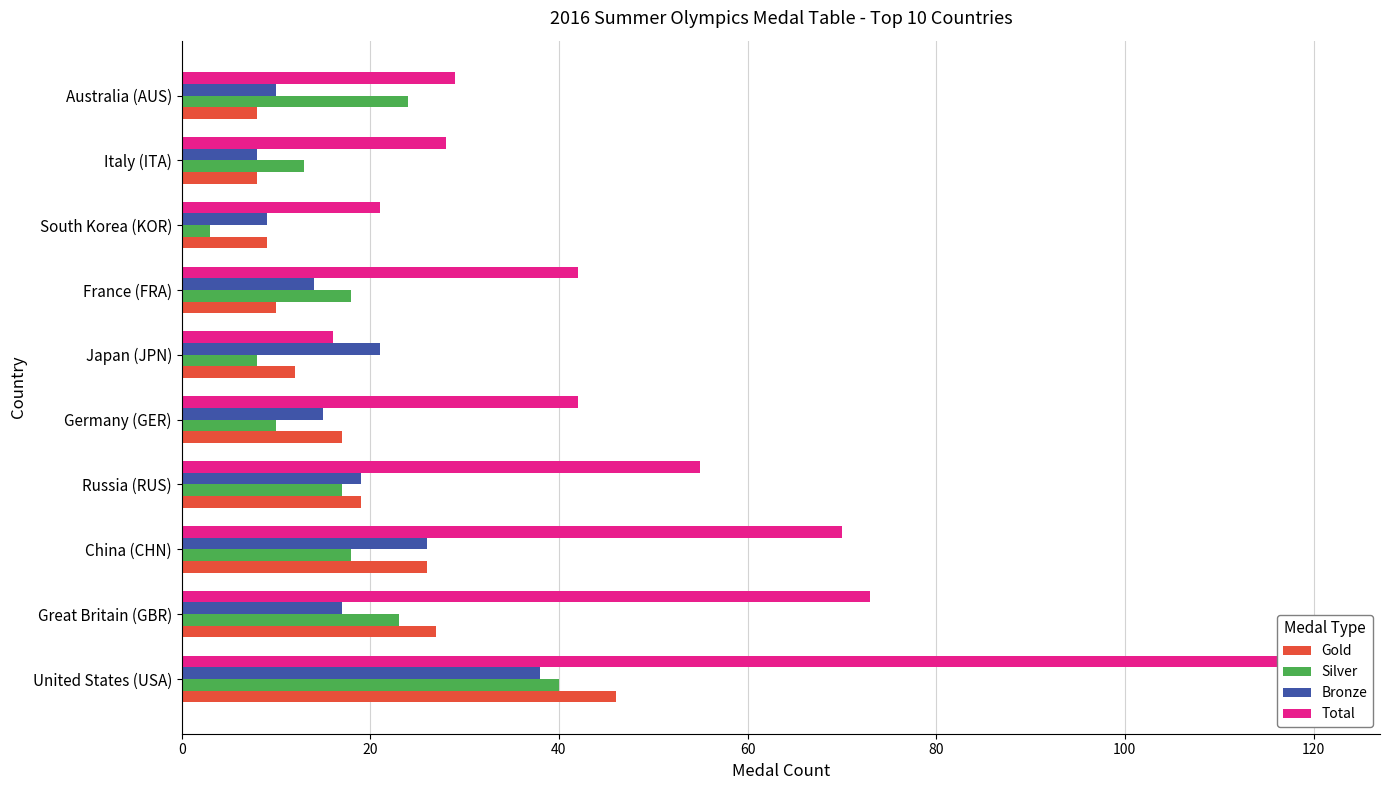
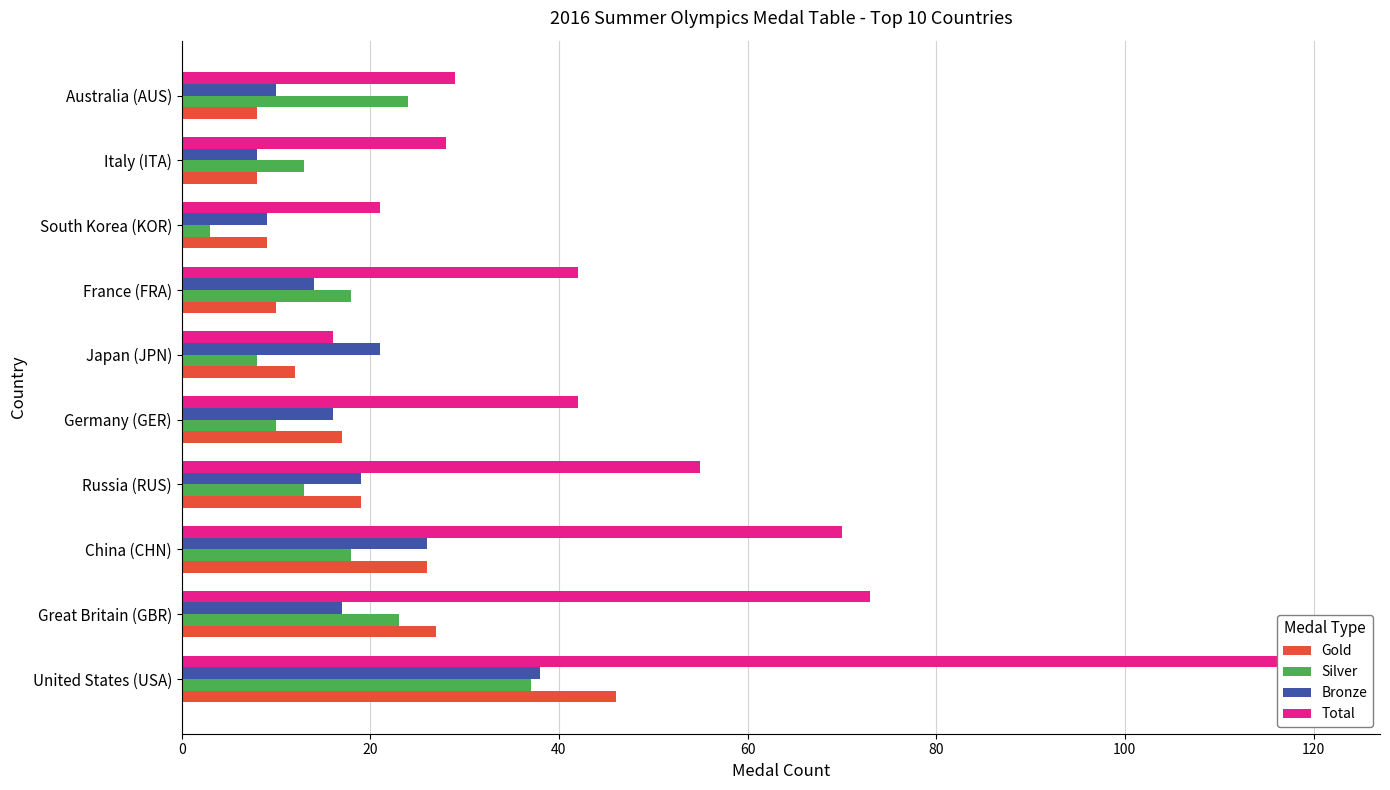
  {
    "Gold": {
      "Australia (AUS)": 8,
      "Italy (ITA)": 8,
      "South Korea (KOR)": 9,
      "France (FRA)": 10,
      "Japan (JPN)": 12,
      "Germany (GER)": 17,
      "Russia (RUS)": 19,
      "China (CHN)": 26,
      "Great Britain (GBR)": 27,
      "United States (USA)": 46
    },
    "Silver": {
      "Australia (AUS)": 24,
      "Italy (ITA)": 13,
      "South Korea (KOR)": 3,
      "France (FRA)": 18,
      "Japan (JPN)": 8,
      "Germany (GER)": 10,
-     "Russia (RUS)": 17,
+     "Russia (RUS)": 13,
      "China (CHN)": 18,
      "Great Britain (GBR)": 23,
-     "United States (USA)": 40
+     "United States (USA)": 37
    },
    "Bronze": {
      "Australia (AUS)": 10,
      "Italy (ITA)": 8,
      "South Korea (KOR)": 9,
      "France (FRA)": 14,
      "Japan (JPN)": 21,
-     "Germany (GER)": 15,
+     "Germany (GER)": 16,
      "Russia (RUS)": 19,
      "China (CHN)": 26,
      "Great Britain (GBR)": 17,
      "United States (USA)": 38
    },
    "Total": {
      "Australia (AUS)": 29,
      "Italy (ITA)": 28,
      "South Korea (KOR)": 21,
      "France (FRA)": 42,
      "Japan (JPN)": 16,
      "Germany (GER)": 42,
      "Russia (RUS)": 55,
      "China (CHN)": 70,
      "Great Britain (GBR)": 73
    }
  }
